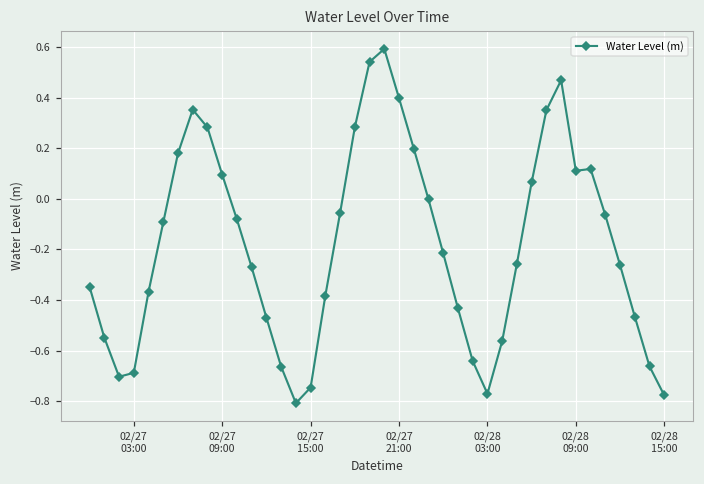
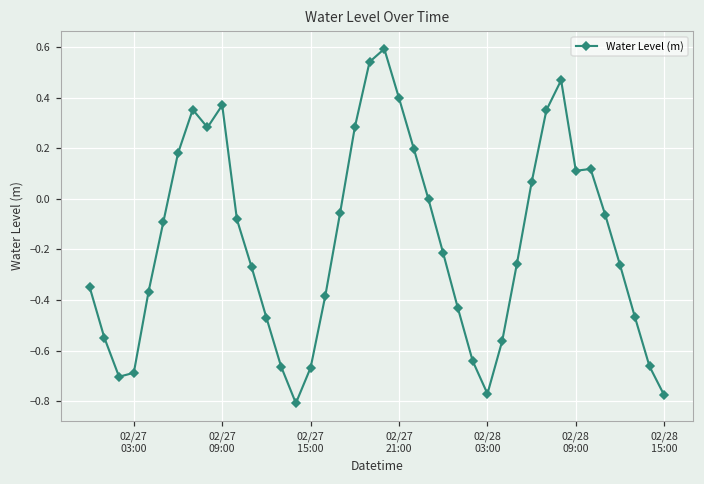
  {
    "02/27 03:00": -0.69,
-   "02/27 09:00": 0.10,
-   "02/27 15:00": -0.75,
+   "02/27 09:00": 0.37,
+   "02/27 15:00": -0.67,
    "02/27 21:00": 0.40,
    "02/28 03:00": -0.77,
    "02/28 09:00": 0.11,
    "02/28 15:00": -0.78
  }
